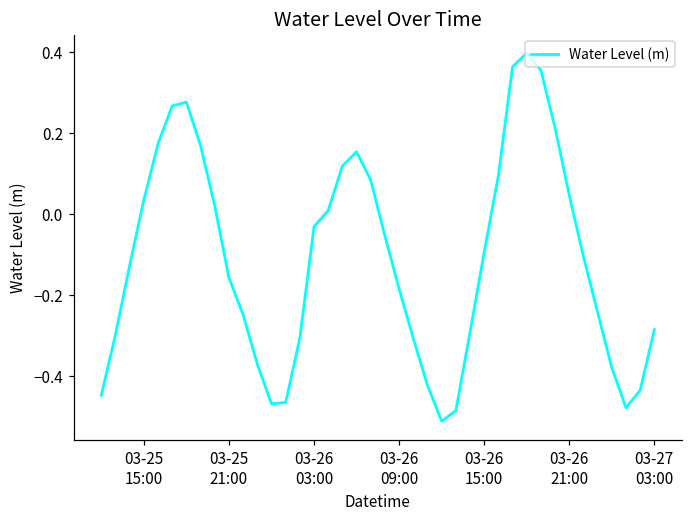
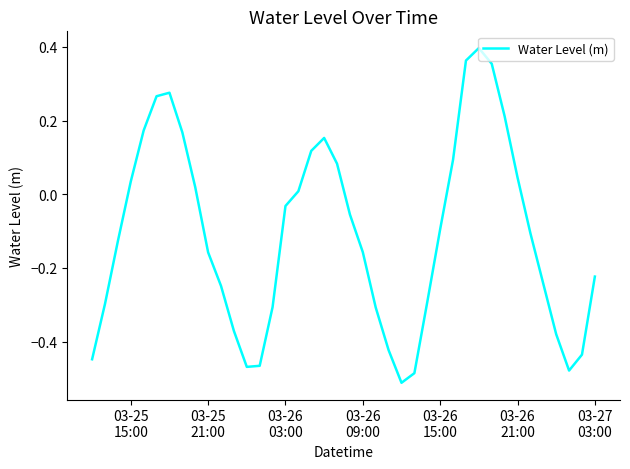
  {
    "03-25 15:00": 0.03,
    "03-25 21:00": -0.16,
    "03-26 03:00": -0.03,
-   "03-26 09:00": -0.19,
+   "03-26 09:00": -0.16,
    "03-26 15:00": -0.09,
    "03-26 21:00": 0.05,
-   "03-27 03:00": -0.29
+   "03-27 03:00": -0.22
  }
